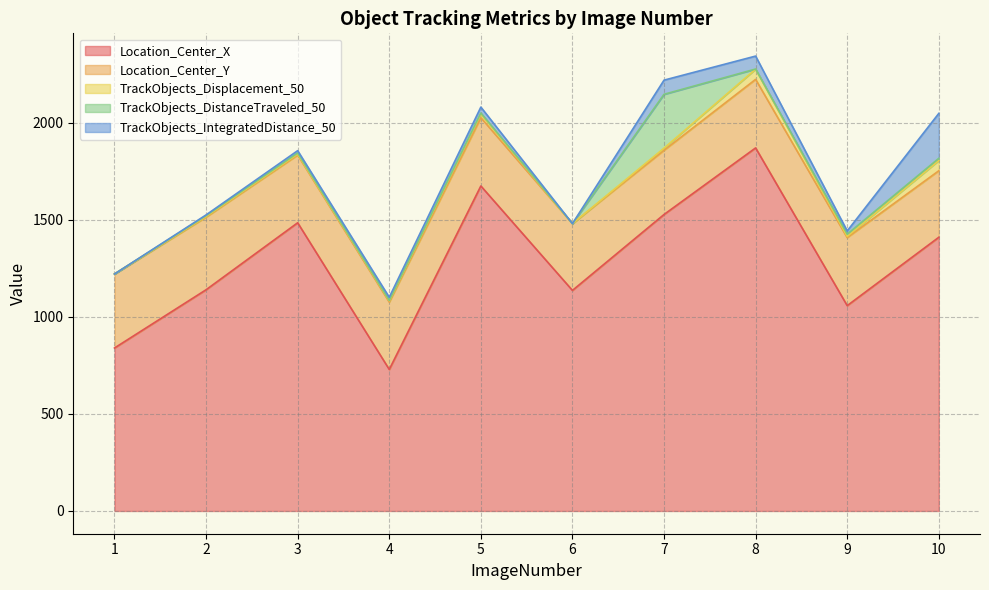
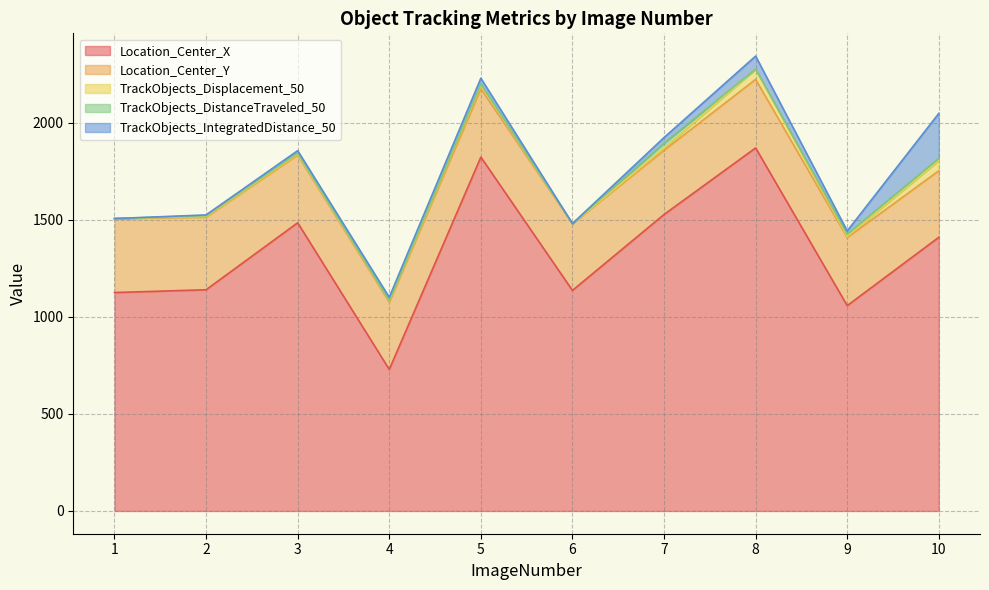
  {
    "Location_Center_X": {
-     "1": 840,
+     "1": 1130,
      "2": 1140,
      "3": 1480,
      "4": 730,
-     "5": 1670,
+     "5": 1820,
      "6": 1140,
      "7": 1530,
      "8": 1870,
      "9": 1060,
      "10": 1410
    },
    "TrackObjects_DistanceTraveled_50": {
-     "7": 280
+     "7": 30
    },
    "TrackObjects_IntegratedDistance_50": {
      "4": 20,
      "5": 30,
-     "7": 70,
+     "7": 30,
      "8": 70,
      "9": 20,
      "10": 230
    }
  }
